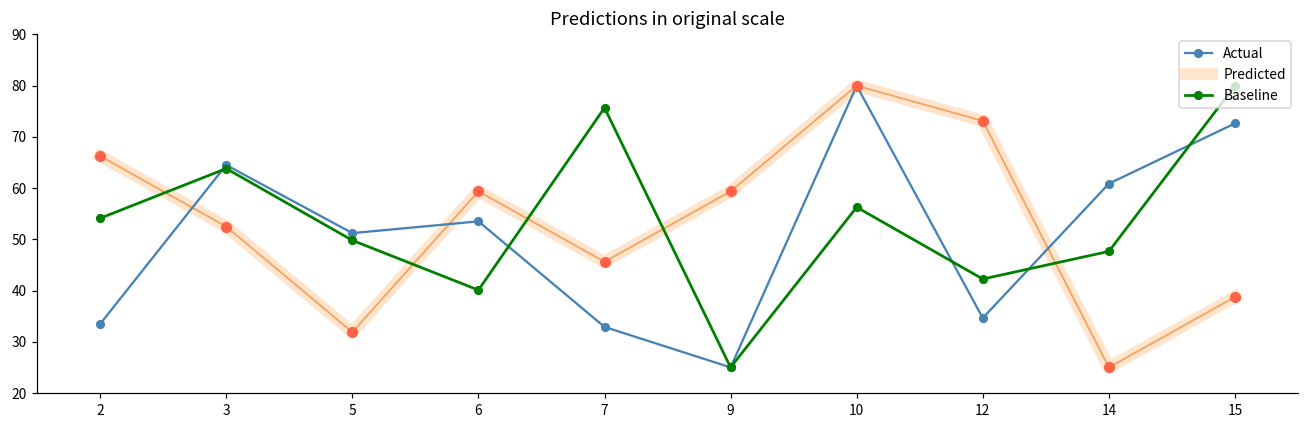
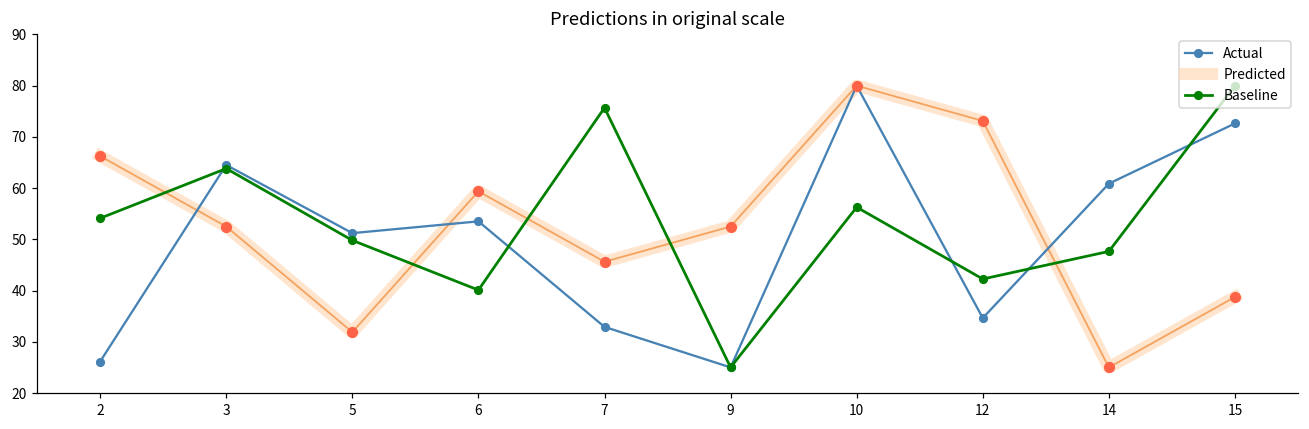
  {
    "Actual": {
-     "2": 33,
+     "2": 26,
      "3": 65,
      "5": 51,
      "6": 54,
      "7": 33,
      "12": 35,
      "14": 61,
      "15": 73
    },
    "Predicted": {
      "2": 66,
      "3": 53,
      "5": 32,
      "6": 59,
      "7": 46,
-     "9": 59,
+     "9": 53,
      "12": 73,
      "14": 25,
      "15": 39
    },
    "Baseline": {
      "2": 54,
      "3": 64,
      "5": 50,
      "6": 40,
      "7": 76,
      "10": 56,
      "12": 42,
      "14": 48
    }
  }
